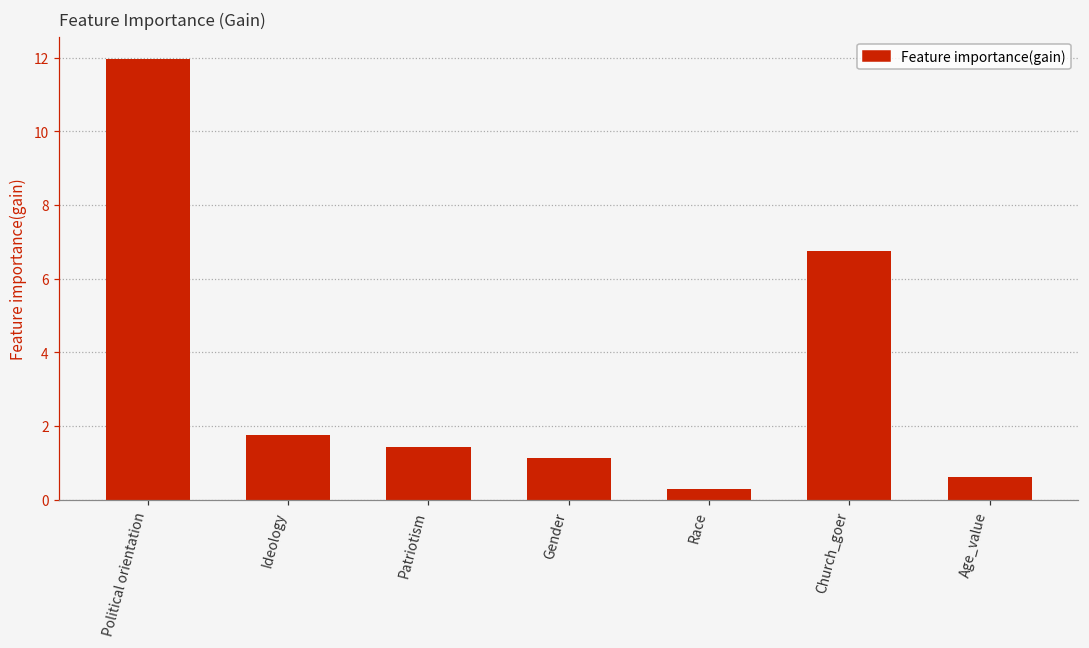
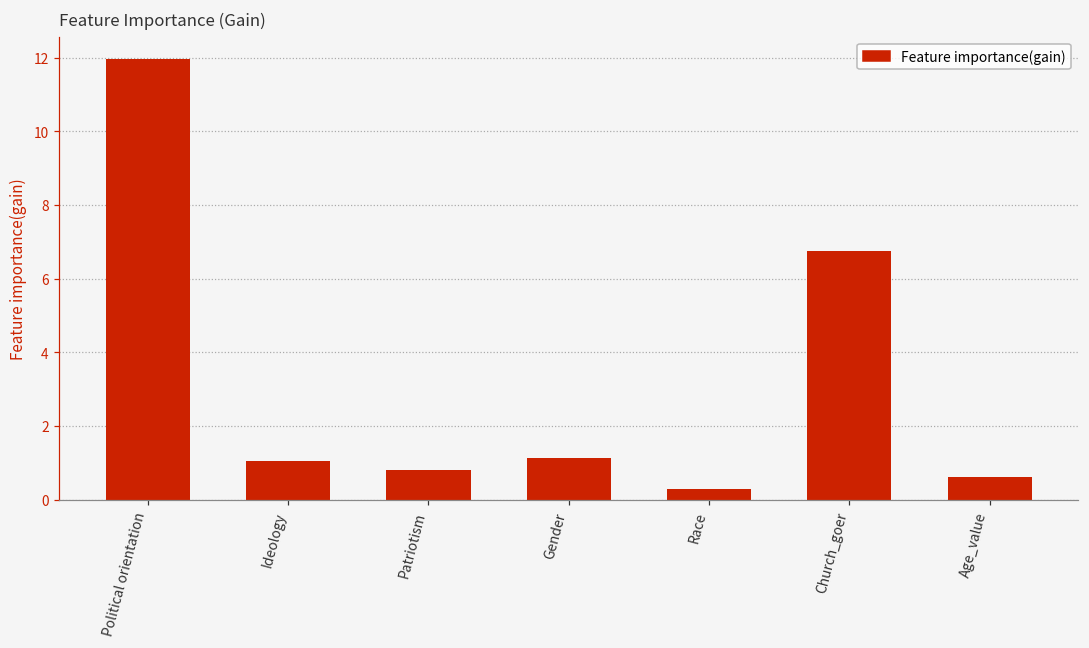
  {
    "Political orientation": 12.0,
-   "Ideology": 1.8,
-   "Patriotism": 1.4,
+   "Ideology": 1.0,
+   "Patriotism": 0.8,
    "Gender": 1.1,
    "Race": 0.3,
    "Church_goer": 6.8,
    "Age_value": 0.6
  }
